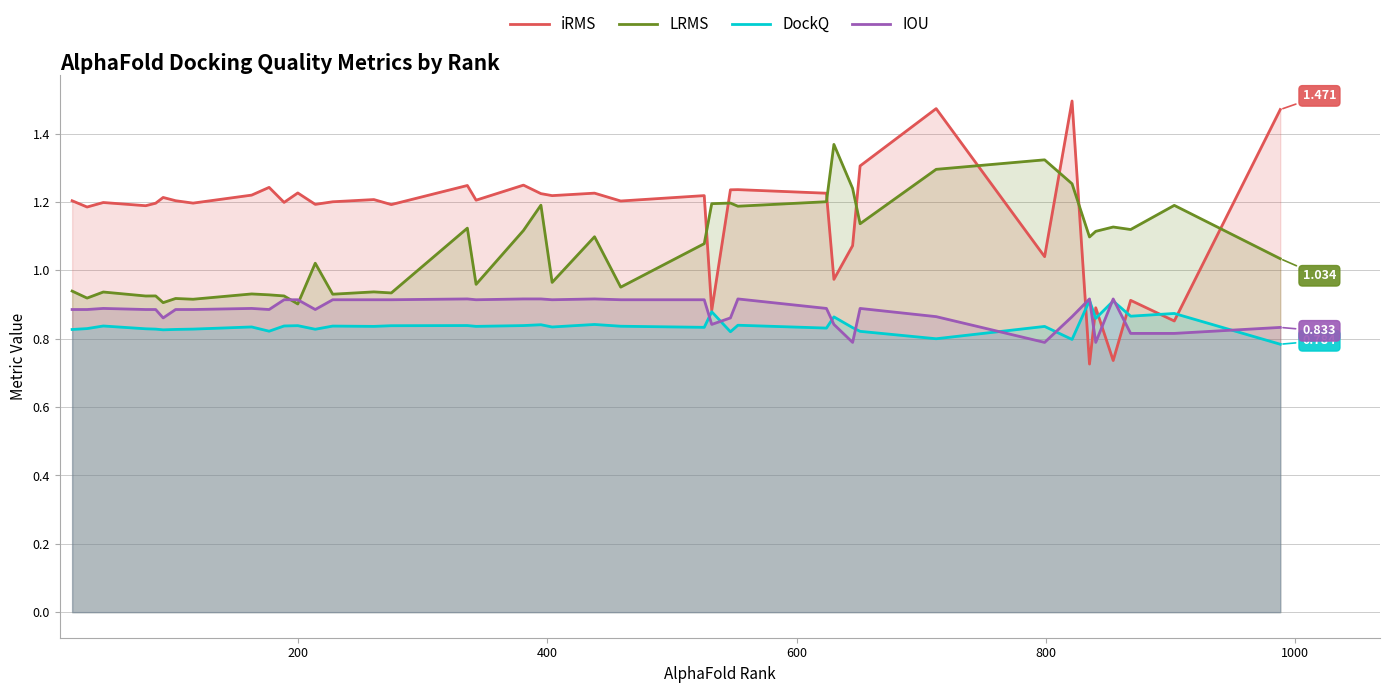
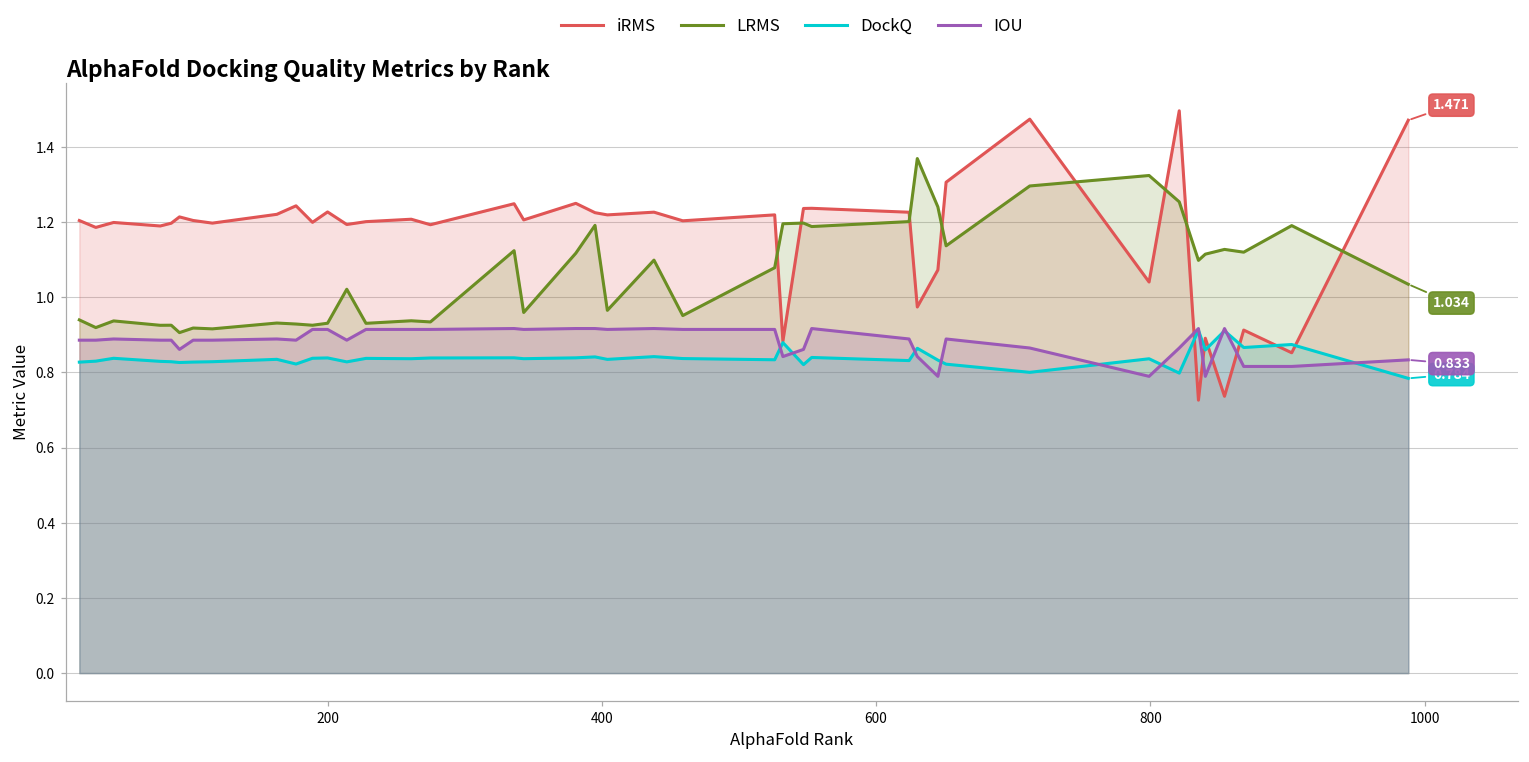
  {
    "iRMS": {
      "200": 1.23
    },
    "LRMS": {
-     "200": 0.90
+     "200": 0.93
    },
    "DockQ": {
      "200": 0.84
    },
    "IOU": {
      "200": 0.91
    }
  }
